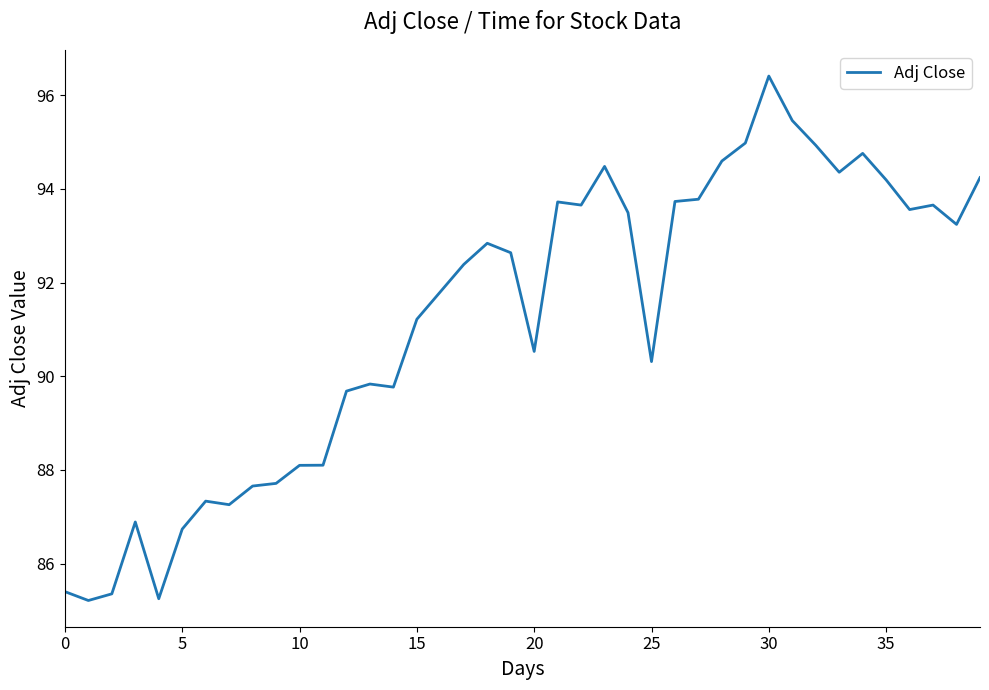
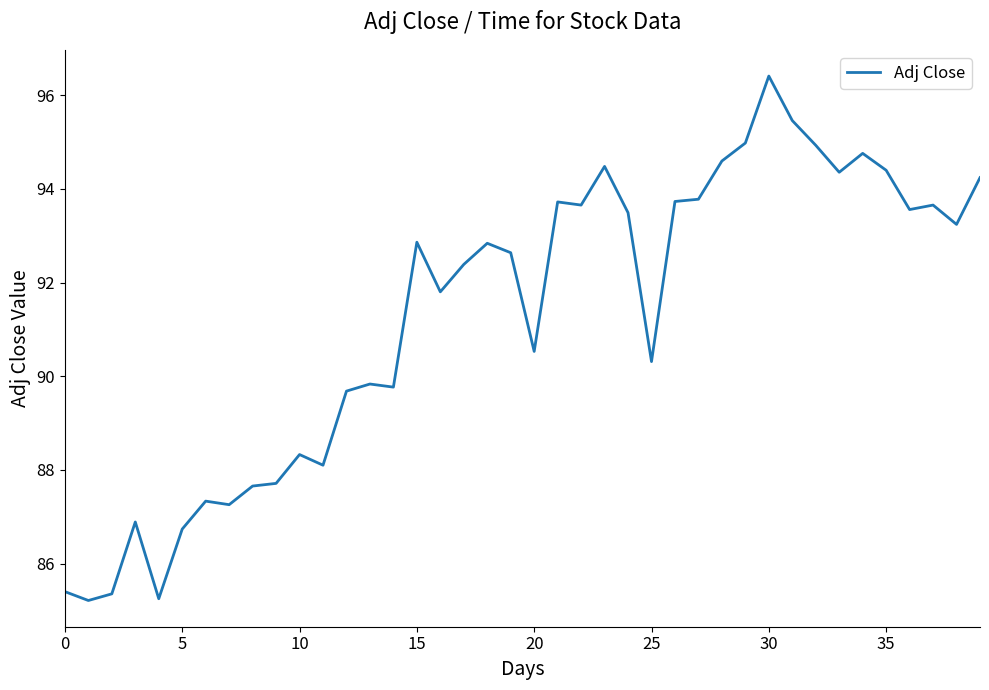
  {
    "0": 85.4,
    "5": 86.7,
-   "10": 88.1,
-   "15": 91.2,
+   "10": 88.3,
+   "15": 92.9,
    "20": 90.5,
    "25": 90.3,
    "30": 96.4,
-   "35": 94.2
+   "35": 94.4
  }
